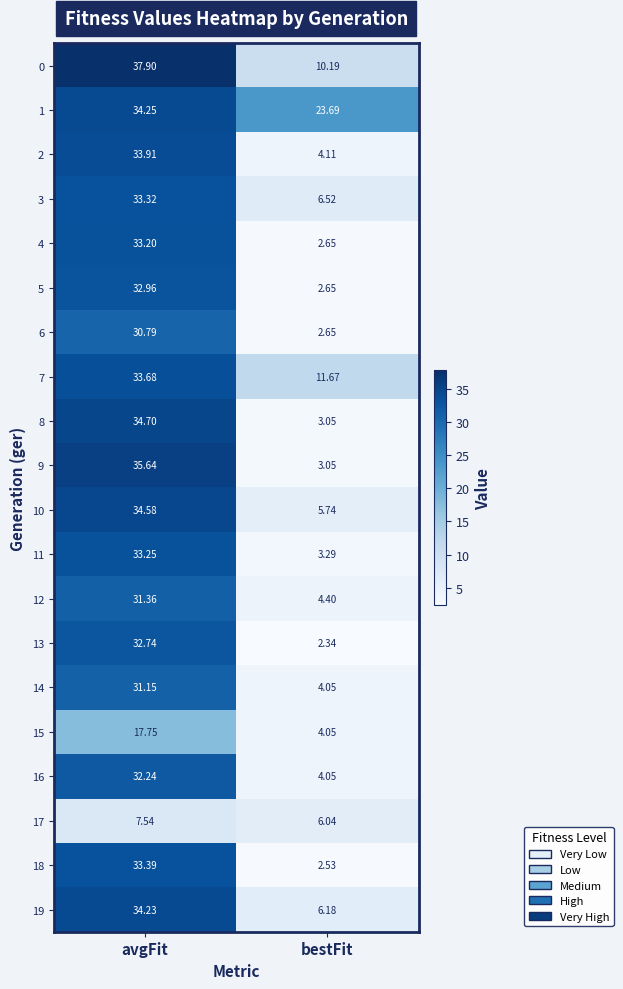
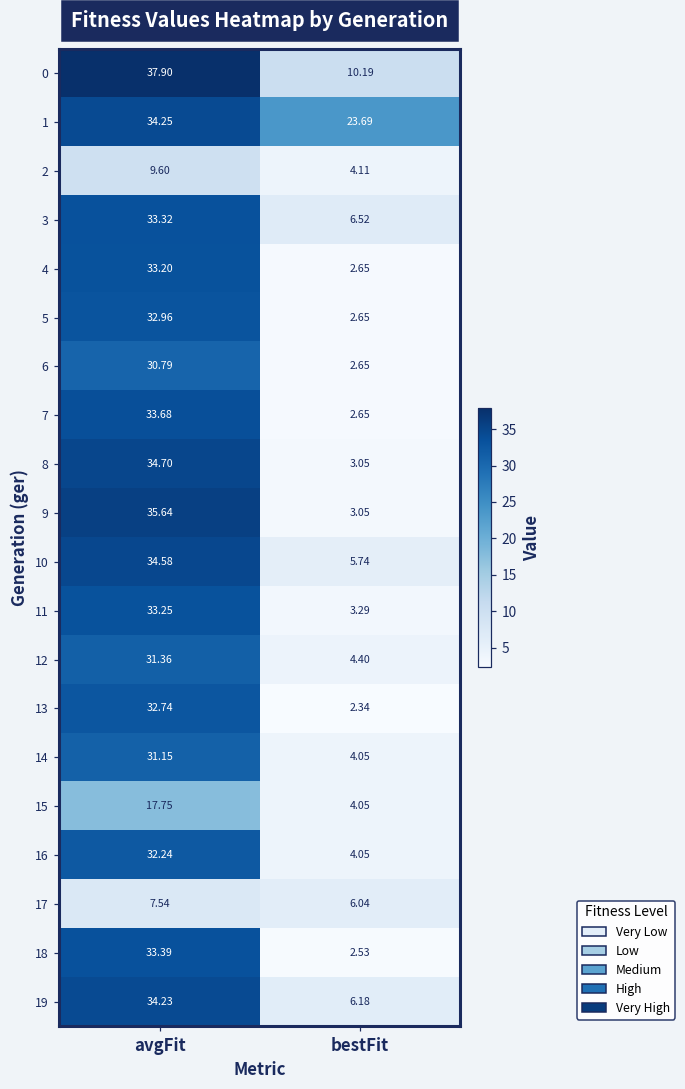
  {
    "0": {
      "avgFit": 37.90,
      "bestFit": 10.19
    },
    "1": {
      "avgFit": 34.25,
      "bestFit": 23.69
    },
    "2": {
-     "avgFit": 33.91,
+     "avgFit": 9.60,
      "bestFit": 4.11
    },
    "3": {
      "avgFit": 33.32,
      "bestFit": 6.52
    },
    "4": {
      "avgFit": 33.20,
      "bestFit": 2.65
    },
    "5": {
      "avgFit": 32.96,
      "bestFit": 2.65
    },
    "6": {
      "avgFit": 30.79,
      "bestFit": 2.65
    },
    "7": {
      "avgFit": 33.68,
-     "bestFit": 11.67
+     "bestFit": 2.65
    },
    "8": {
      "avgFit": 34.70,
      "bestFit": 3.05
    },
    "9": {
      "avgFit": 35.64,
      "bestFit": 3.05
    },
    "10": {
      "avgFit": 34.58,
      "bestFit": 5.74
    },
    "11": {
      "avgFit": 33.25,
      "bestFit": 3.29
    },
    "12": {
      "avgFit": 31.36,
      "bestFit": 4.40
    },
    "13": {
      "avgFit": 32.74,
      "bestFit": 2.34
    },
    "14": {
      "avgFit": 31.15,
      "bestFit": 4.05
    },
    "15": {
      "avgFit": 17.75,
      "bestFit": 4.05
    },
    "16": {
      "avgFit": 32.24,
      "bestFit": 4.05
    },
    "17": {
      "avgFit": 7.54,
      "bestFit": 6.04
    },
    "18": {
      "avgFit": 33.39,
      "bestFit": 2.53
    },
    "19": {
      "avgFit": 34.23,
      "bestFit": 6.18
    }
  }
